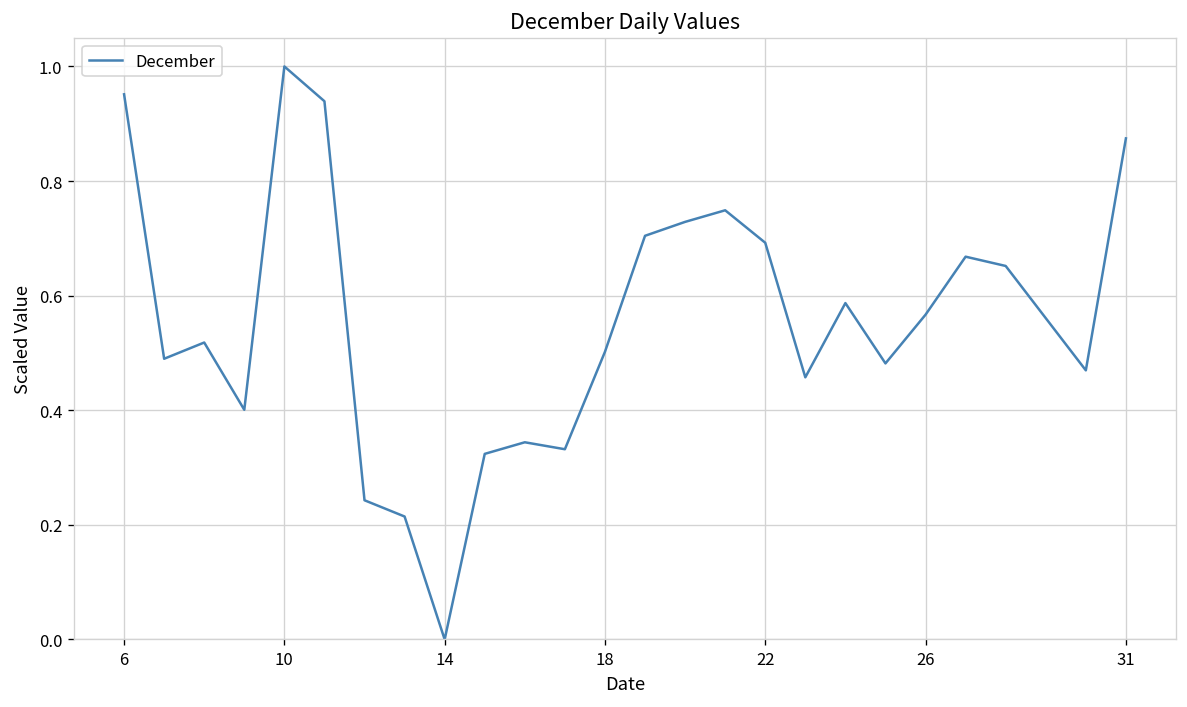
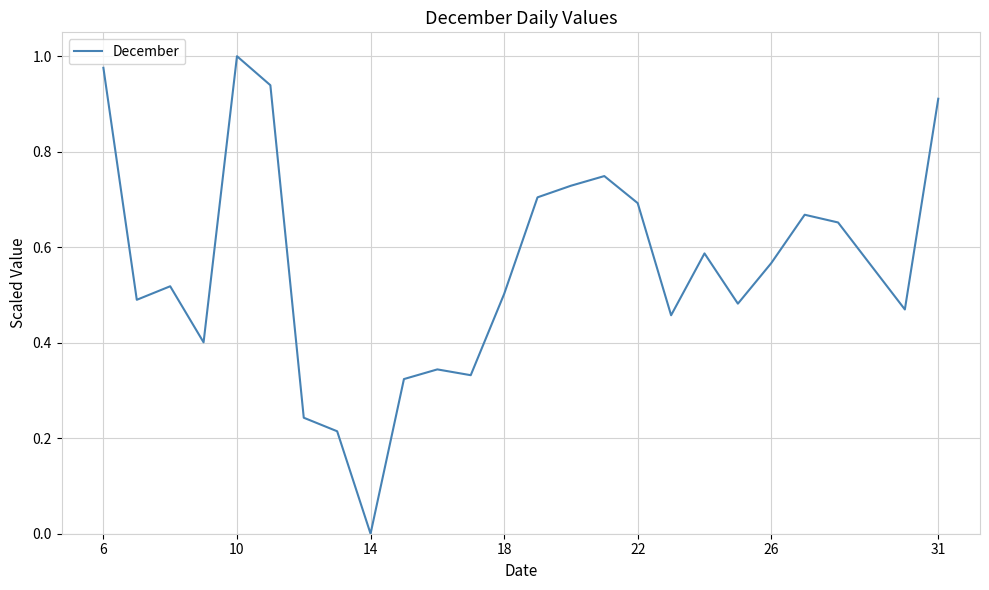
  {
-   "6": 0.95,
+   "6": 0.98,
    "10": 1.00,
    "14": 0.00,
    "18": 0.50,
    "22": 0.69,
    "26": 0.57,
-   "31": 0.87
+   "31": 0.91
  }
